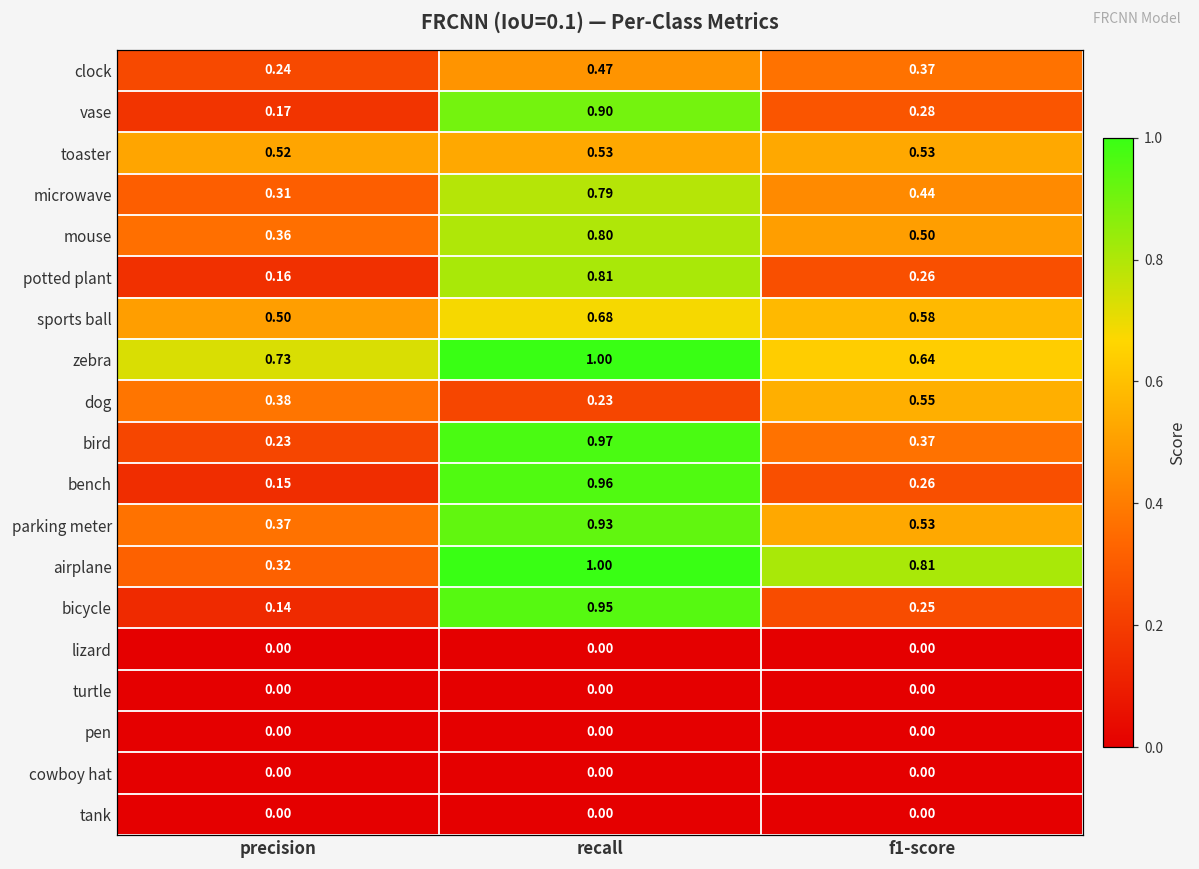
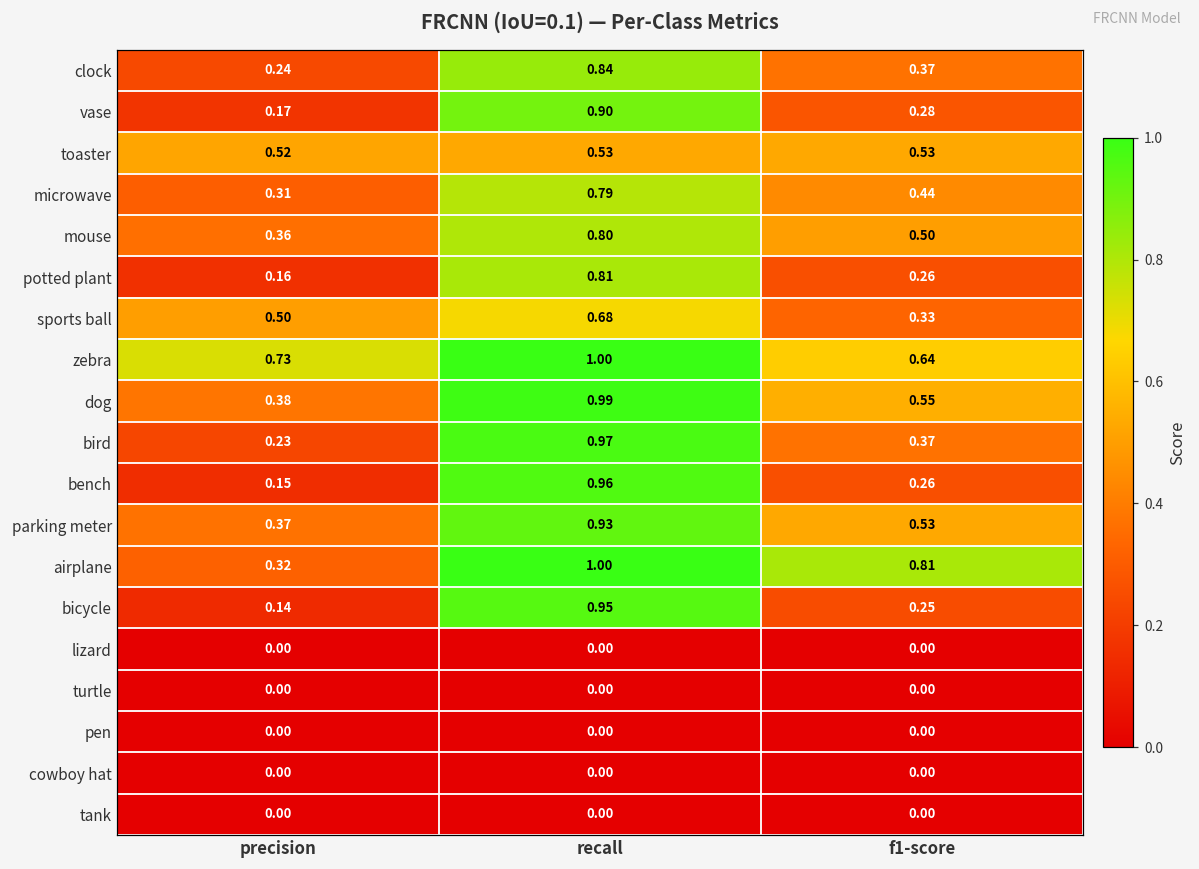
  {
    "clock": {
      "precision": 0.24,
-     "recall": 0.47,
+     "recall": 0.84,
      "f1-score": 0.37
    },
    "vase": {
      "precision": 0.17,
      "recall": 0.90,
      "f1-score": 0.28
    },
    "toaster": {
      "precision": 0.52,
      "recall": 0.53,
      "f1-score": 0.53
    },
    "microwave": {
      "precision": 0.31,
      "recall": 0.79,
      "f1-score": 0.44
    },
    "mouse": {
      "precision": 0.36,
      "recall": 0.80,
      "f1-score": 0.50
    },
    "potted plant": {
      "precision": 0.16,
      "recall": 0.81,
      "f1-score": 0.26
    },
    "sports ball": {
      "precision": 0.50,
      "recall": 0.68,
-     "f1-score": 0.58
+     "f1-score": 0.33
    },
    "zebra": {
      "precision": 0.73,
      "recall": 1.00,
      "f1-score": 0.64
    },
    "dog": {
      "precision": 0.38,
-     "recall": 0.23,
+     "recall": 0.99,
      "f1-score": 0.55
    },
    "bird": {
      "precision": 0.23,
      "recall": 0.97,
      "f1-score": 0.37
    },
    "bench": {
      "precision": 0.15,
      "recall": 0.96,
      "f1-score": 0.26
    },
    "parking meter": {
      "precision": 0.37,
      "recall": 0.93,
      "f1-score": 0.53
    },
    "airplane": {
      "precision": 0.32,
      "recall": 1.00,
      "f1-score": 0.81
    },
    "bicycle": {
      "precision": 0.14,
      "recall": 0.95,
      "f1-score": 0.25
    },
    "lizard": {
      "precision": 0.00,
      "recall": 0.00,
      "f1-score": 0.00
    },
    "turtle": {
      "precision": 0.00,
      "recall": 0.00,
      "f1-score": 0.00
    },
    "pen": {
      "precision": 0.00,
      "recall": 0.00,
      "f1-score": 0.00
    },
    "cowboy hat": {
      "precision": 0.00,
      "recall": 0.00,
      "f1-score": 0.00
    },
    "tank": {
      "precision": 0.00,
      "recall": 0.00,
      "f1-score": 0.00
    }
  }
